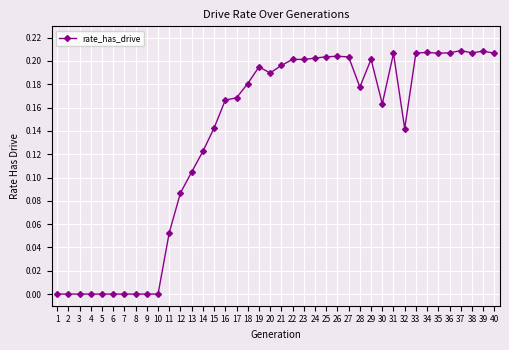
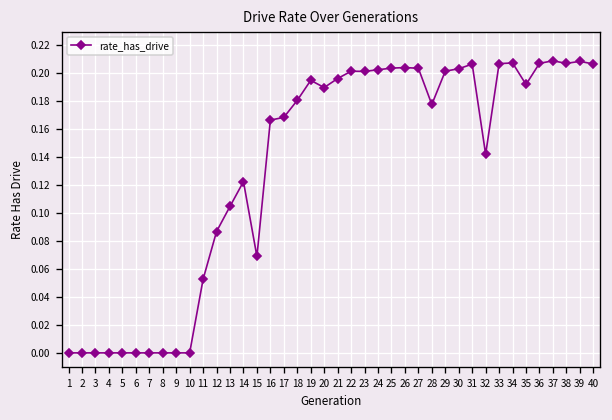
  {
    "1": 0.000,
    "2": 0.000,
    "3": 0.000,
    "4": 0.000,
    "5": 0.000,
    "6": 0.000,
    "7": 0.000,
    "8": 0.000,
    "9": 0.000,
    "10": 0.000,
    "11": 0.053,
    "12": 0.087,
    "13": 0.105,
    "14": 0.122,
-   "15": 0.143,
+   "15": 0.069,
    "16": 0.166,
    "17": 0.168,
    "18": 0.181,
    "19": 0.195,
    "20": 0.190,
    "21": 0.196,
    "22": 0.201,
    "23": 0.201,
    "24": 0.202,
    "25": 0.204,
    "26": 0.204,
    "27": 0.203,
    "28": 0.178,
    "29": 0.201,
-   "30": 0.163,
+   "30": 0.203,
    "31": 0.206,
    "32": 0.142,
    "33": 0.207,
    "34": 0.207,
-   "35": 0.207,
+   "35": 0.192,
    "36": 0.207,
    "37": 0.209,
    "38": 0.207,
    "39": 0.208,
    "40": 0.207
  }
